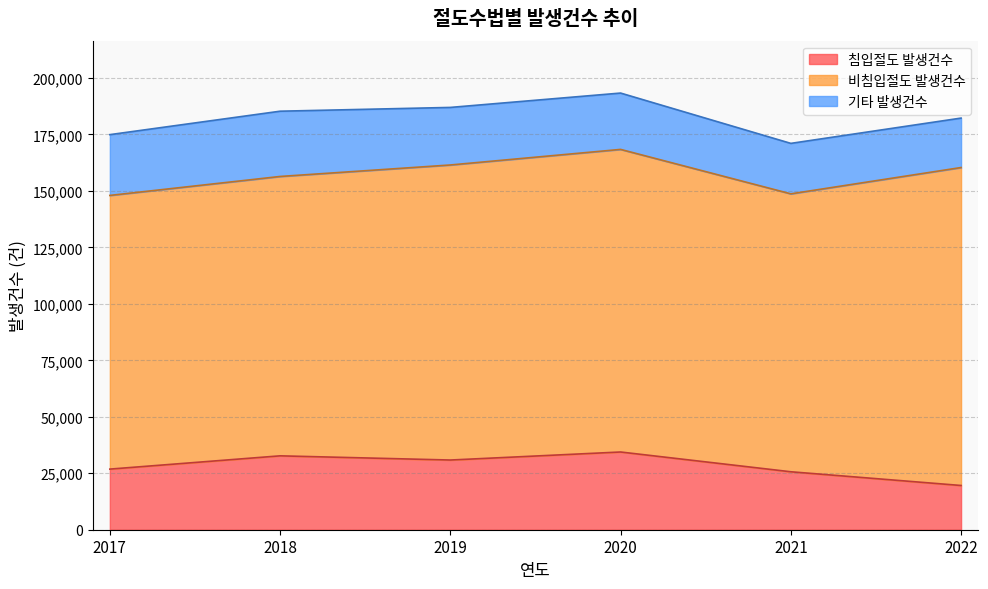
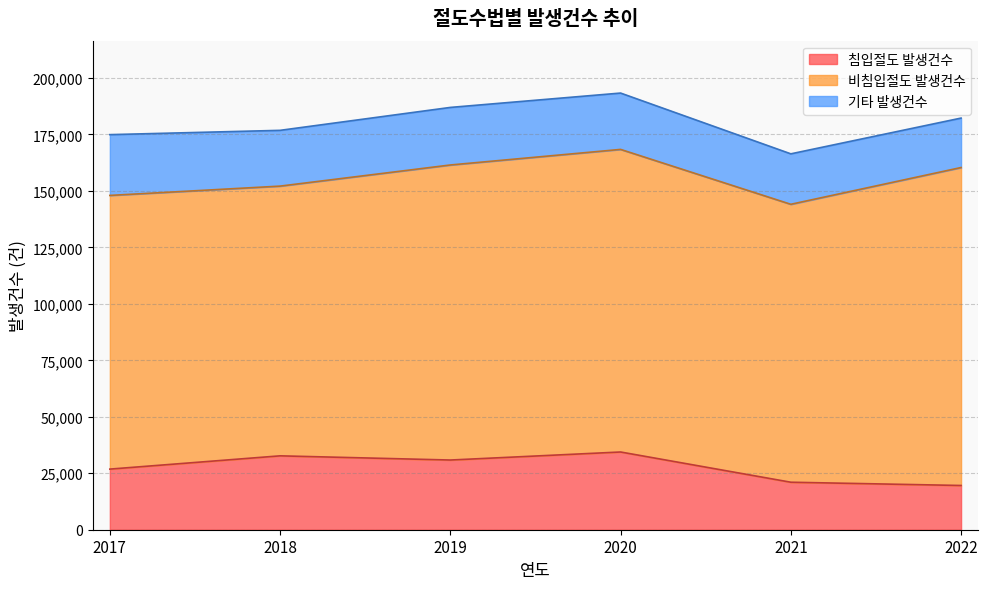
  {
    "침입절도 발생건수": {
      "2017": "27,000",
      "2018": "33,000",
      "2019": "31,000",
      "2020": "34,000",
-     "2021": "26,000",
+     "2021": "21,000",
      "2022": "20,000"
    },
    "비침입절도 발생건수": {
      "2017": "121,000",
-     "2018": "124,000",
+     "2018": "119,000",
      "2019": "131,000",
      "2020": "134,000",
      "2021": "123,000",
      "2022": "141,000"
    },
    "기타 발생건수": {
      "2017": "27,000",
-     "2018": "29,000",
+     "2018": "25,000",
      "2019": "25,000",
      "2020": "25,000",
      "2021": "22,000",
      "2022": "22,000"
    }
  }
